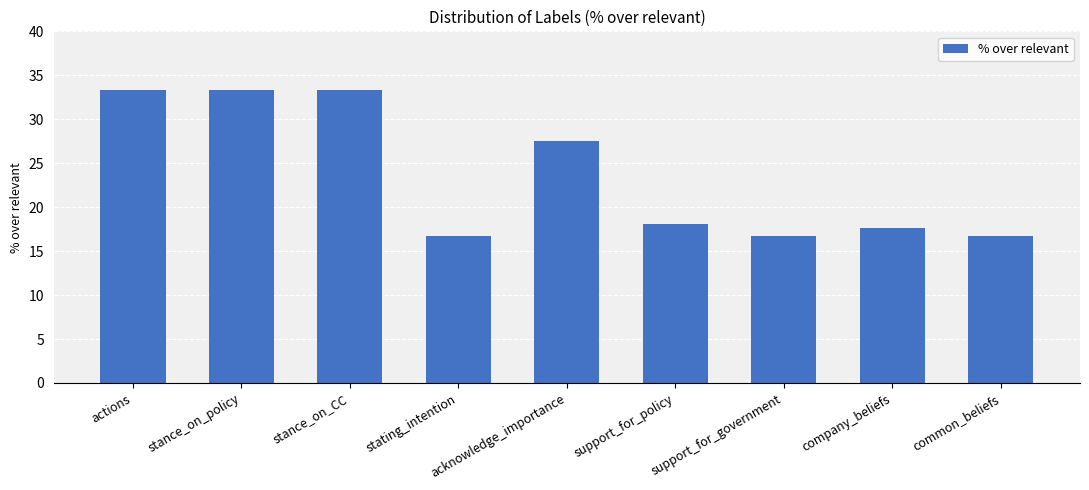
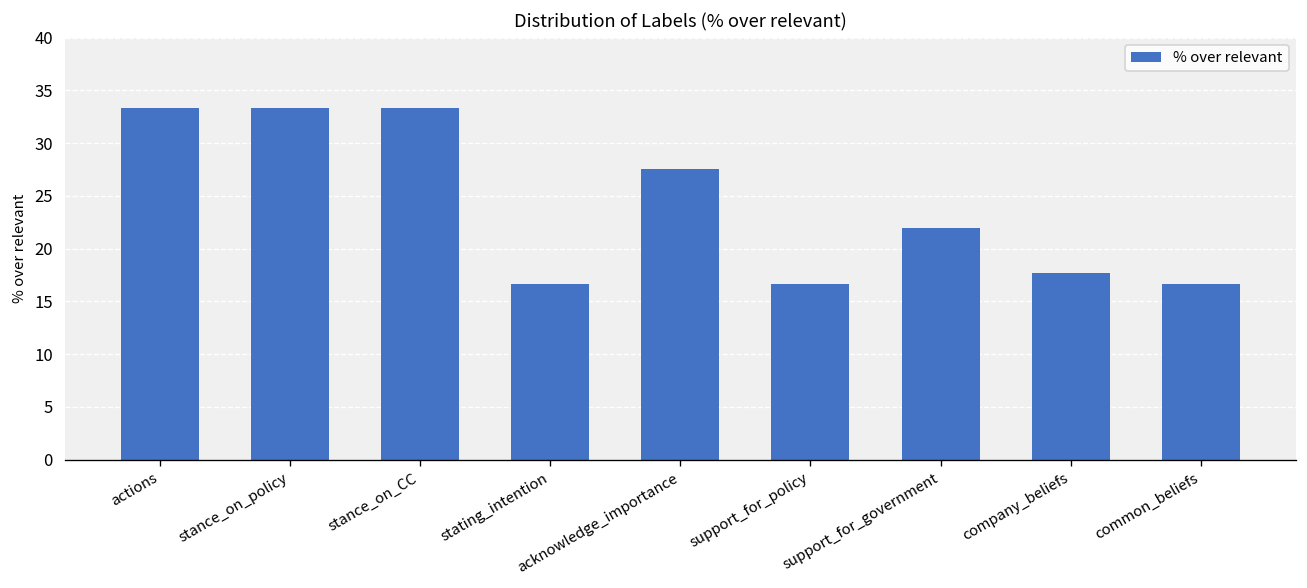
  {
    "actions": 33,
    "stance_on_policy": 33,
    "stance_on_CC": 33,
    "stating_intention": 17,
    "acknowledge_importance": 28,
-   "support_for_policy": 18,
-   "support_for_government": 17,
+   "support_for_policy": 17,
+   "support_for_government": 22,
    "company_beliefs": 18,
    "common_beliefs": 17
  }
